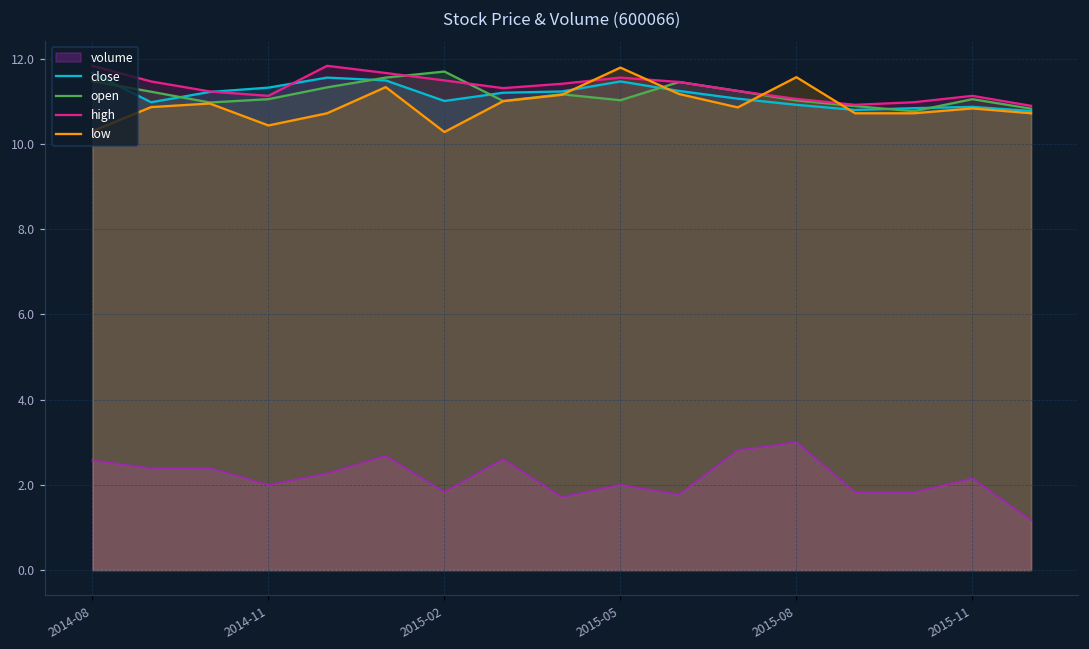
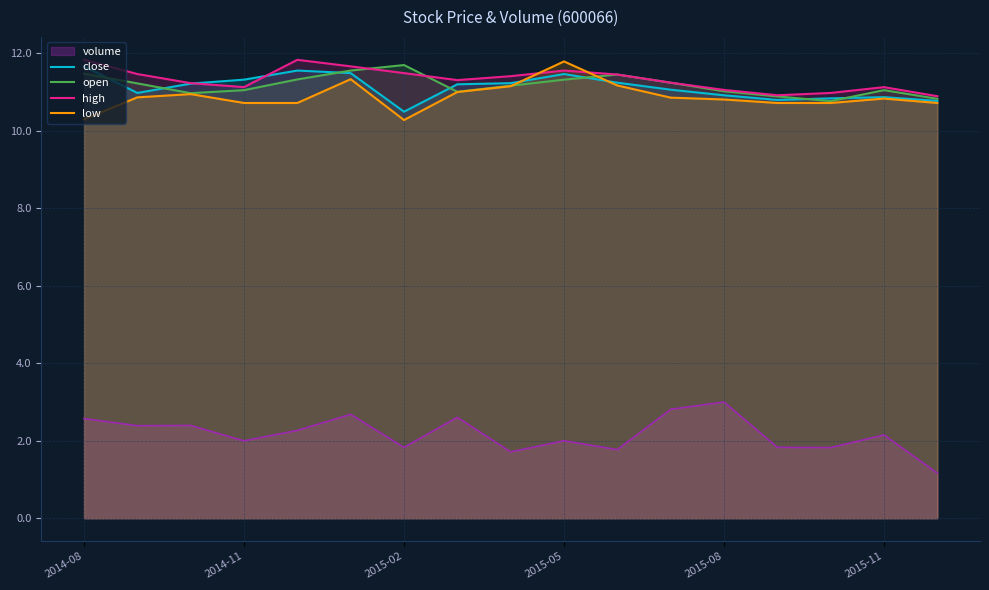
  {
    "volume": {
      "2014-08": 2.6,
      "2014-11": 2.0,
      "2015-02": 1.8,
      "2015-05": 2.0,
      "2015-08": 3.0,
      "2015-11": 2.2
    },
    "close": {
      "2014-11": 11.3,
-     "2015-02": 11.0,
+     "2015-02": 10.5,
      "2015-05": 11.5,
      "2015-08": 10.9
    },
    "open": {
      "2014-11": 11.0,
      "2015-02": 11.7,
-     "2015-05": 11.0,
+     "2015-05": 11.3,
      "2015-11": 11.0
    },
    "high": {
      "2014-11": 11.1,
      "2015-02": 11.5,
      "2015-05": 11.6,
      "2015-11": 11.1
    },
    "low": {
-     "2014-11": 10.4,
+     "2014-11": 10.7,
      "2015-02": 10.3,
      "2015-05": 11.8,
-     "2015-08": 11.6
+     "2015-08": 10.8
    }
  }
